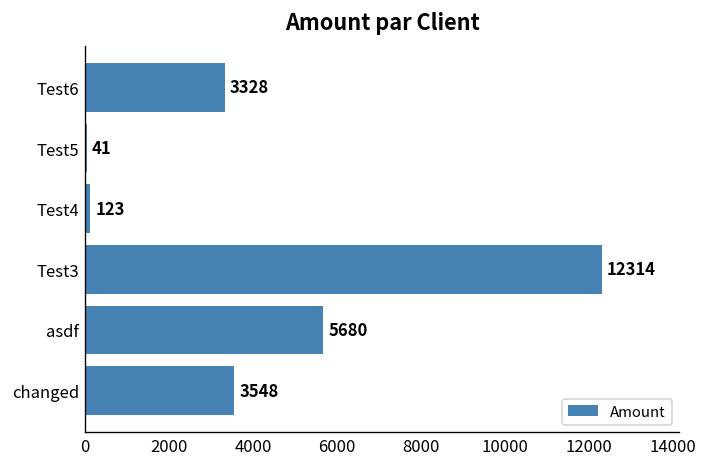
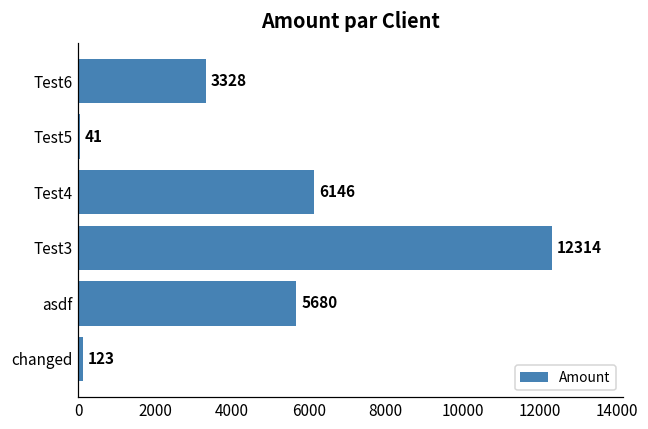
  {
    "Test6": 3328,
    "Test5": 41,
-   "Test4": 123,
+   "Test4": 6146,
    "Test3": 12314,
    "asdf": 5680,
-   "changed": 3548
+   "changed": 123
  }
